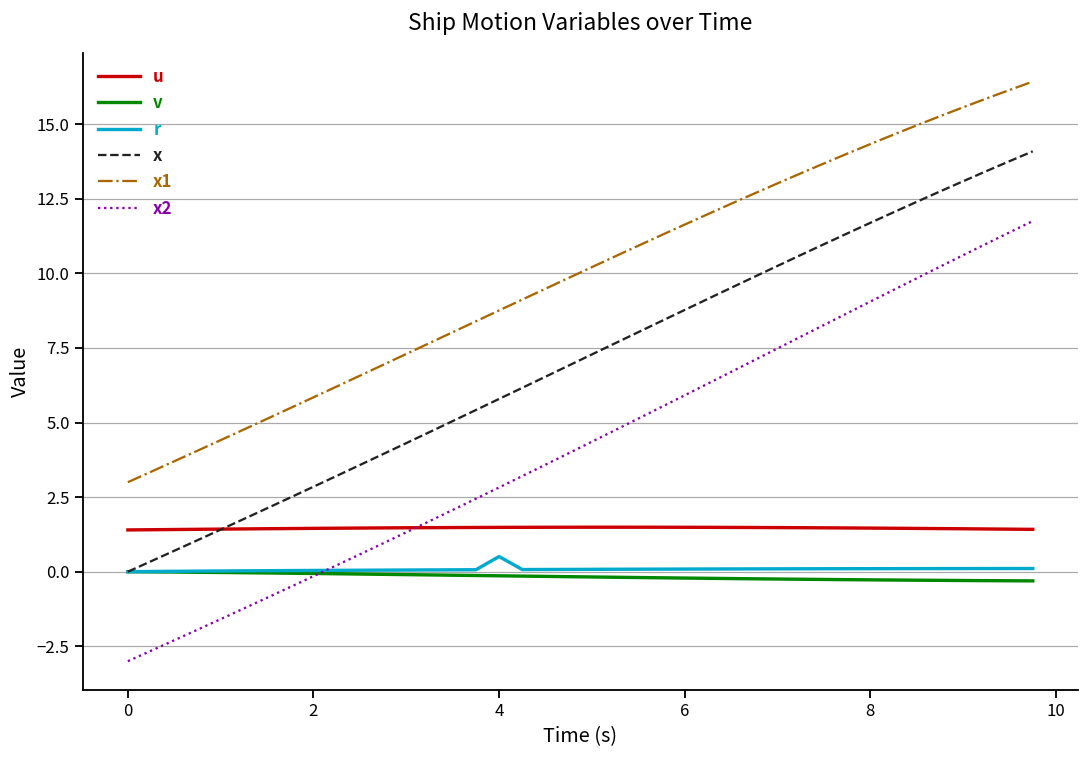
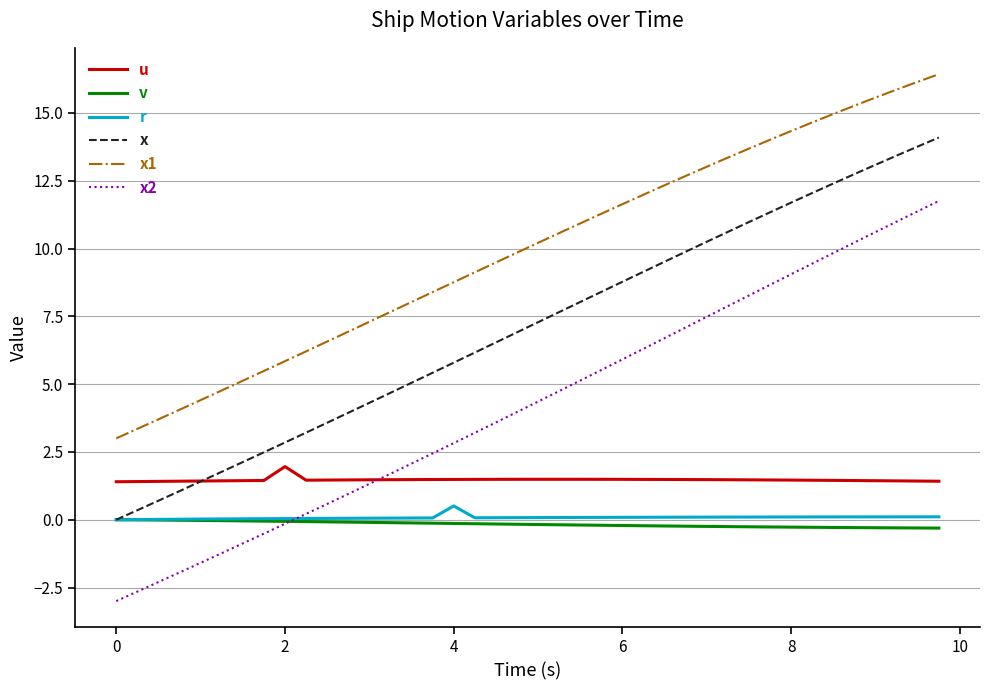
  {
    "u": {
      "0": 1.4,
-     "2": 1.5,
+     "2": 2.0,
      "4": 1.5,
      "6": 1.5,
      "8": 1.5
    },
    "v": {
      "4": -0.1,
      "6": -0.2,
      "8": -0.3
    },
    "r": {
      "2": 0.0,
      "4": 0.5,
      "6": 0.1,
      "8": 0.1
    },
    "x": {
      "2": 2.8,
      "4": 5.8,
      "6": 8.8,
      "8": 11.7
    },
    "x1": {
      "0": 3.0,
      "2": 5.8,
      "4": 8.8,
      "6": 11.6,
      "8": 14.3
    },
    "x2": {
      "0": -3.0,
      "4": 2.8,
      "6": 5.9,
      "8": 9.1
    }
  }
